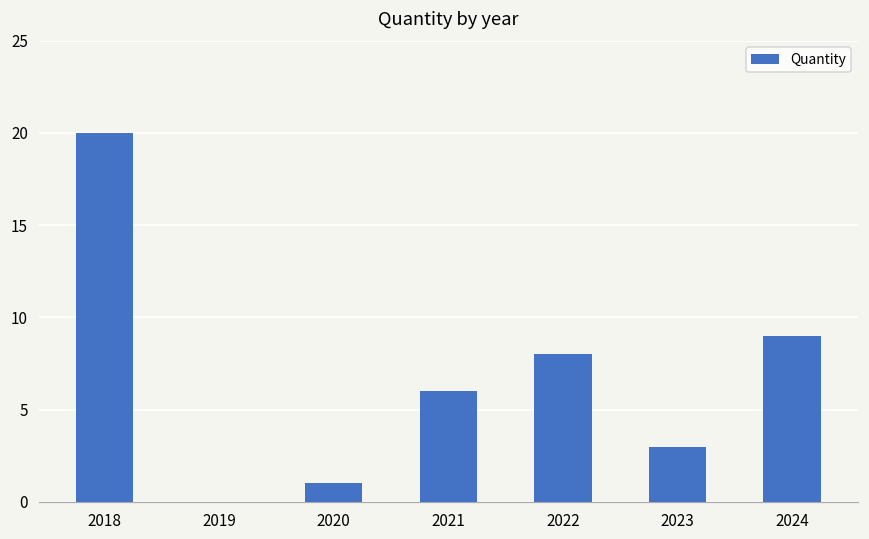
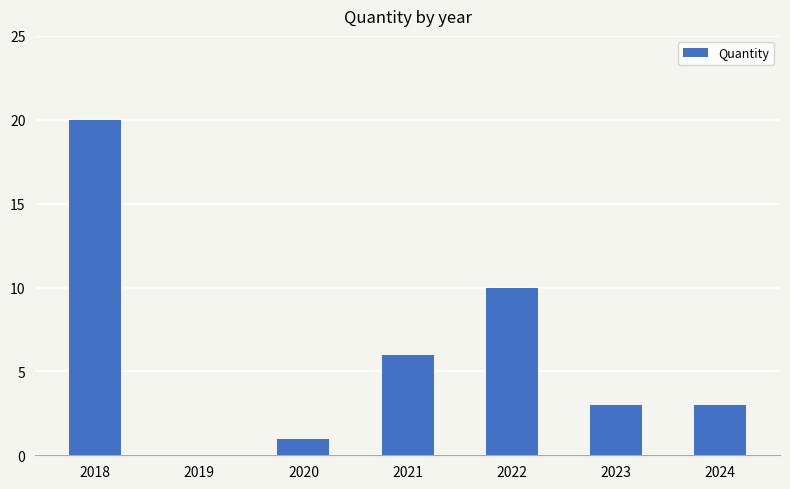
  {
    "2018": 20,
    "2019": 0,
    "2020": 1,
    "2021": 6,
-   "2022": 8,
+   "2022": 10,
    "2023": 3,
-   "2024": 9
+   "2024": 3
  }
